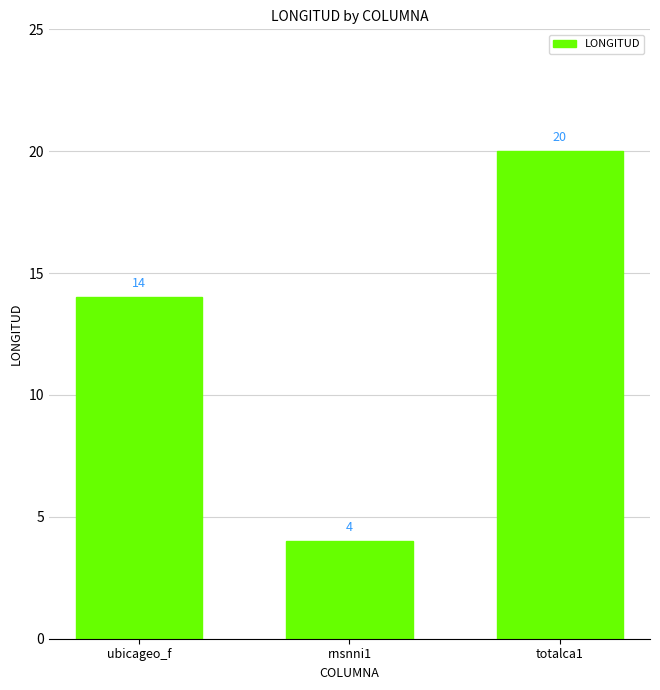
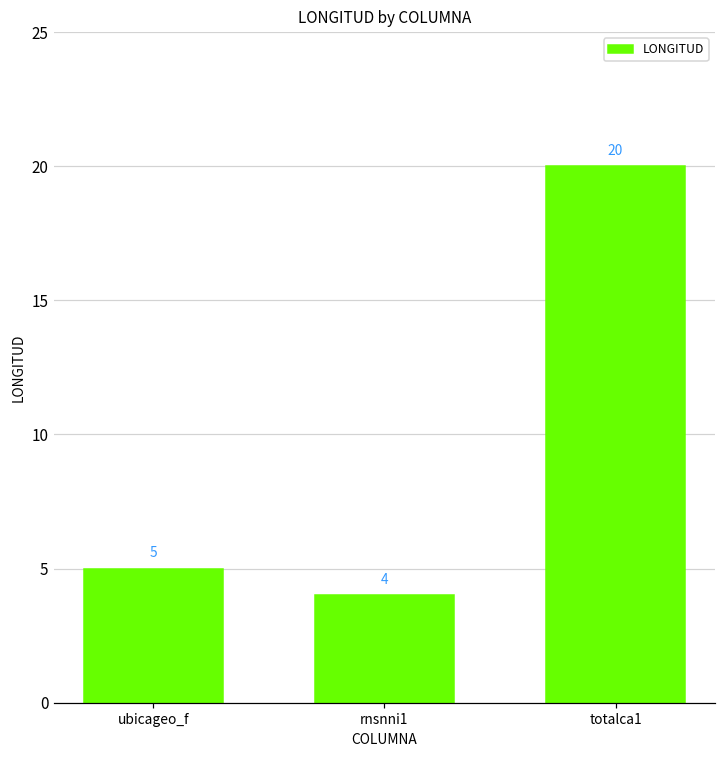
  {
-   "ubicageo_f": 14,
+   "ubicageo_f": 5,
    "rnsnni1": 4,
    "totalca1": 20
  }
